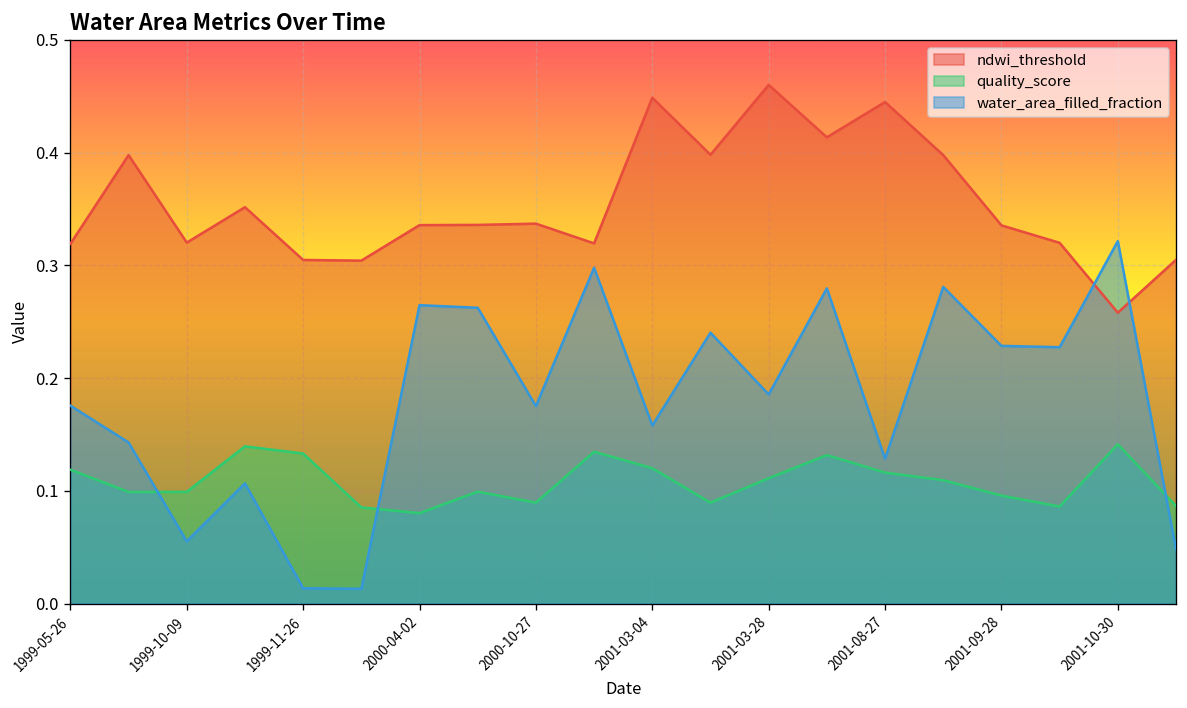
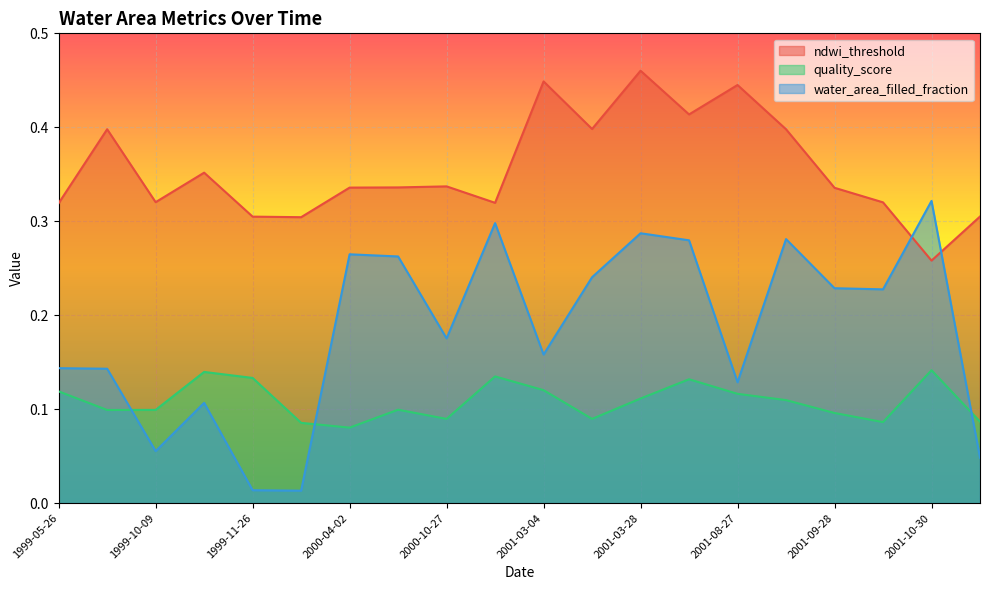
  {
    "ndwi_threshold": {
      "1999-05-26": 0.32,
      "1999-10-09": 0.32,
      "1999-11-26": 0.30,
      "2000-04-02": 0.34,
      "2000-10-27": 0.34,
      "2001-03-04": 0.45,
      "2001-03-28": 0.46,
      "2001-08-27": 0.45,
      "2001-09-28": 0.34,
      "2001-10-30": 0.26
    },
    "quality_score": {
      "1999-05-26": 0.12,
      "1999-10-09": 0.10,
      "1999-11-26": 0.13,
      "2000-04-02": 0.08,
      "2000-10-27": 0.09,
      "2001-03-04": 0.12,
      "2001-03-28": 0.11,
      "2001-08-27": 0.12,
      "2001-09-28": 0.10,
      "2001-10-30": 0.14
    },
    "water_area_filled_fraction": {
-     "1999-05-26": 0.18,
+     "1999-05-26": 0.14,
      "1999-10-09": 0.06,
      "1999-11-26": 0.01,
      "2000-04-02": 0.26,
      "2000-10-27": 0.18,
      "2001-03-04": 0.16,
-     "2001-03-28": 0.19,
+     "2001-03-28": 0.29,
      "2001-08-27": 0.13,
      "2001-09-28": 0.23,
      "2001-10-30": 0.32
    }
  }
